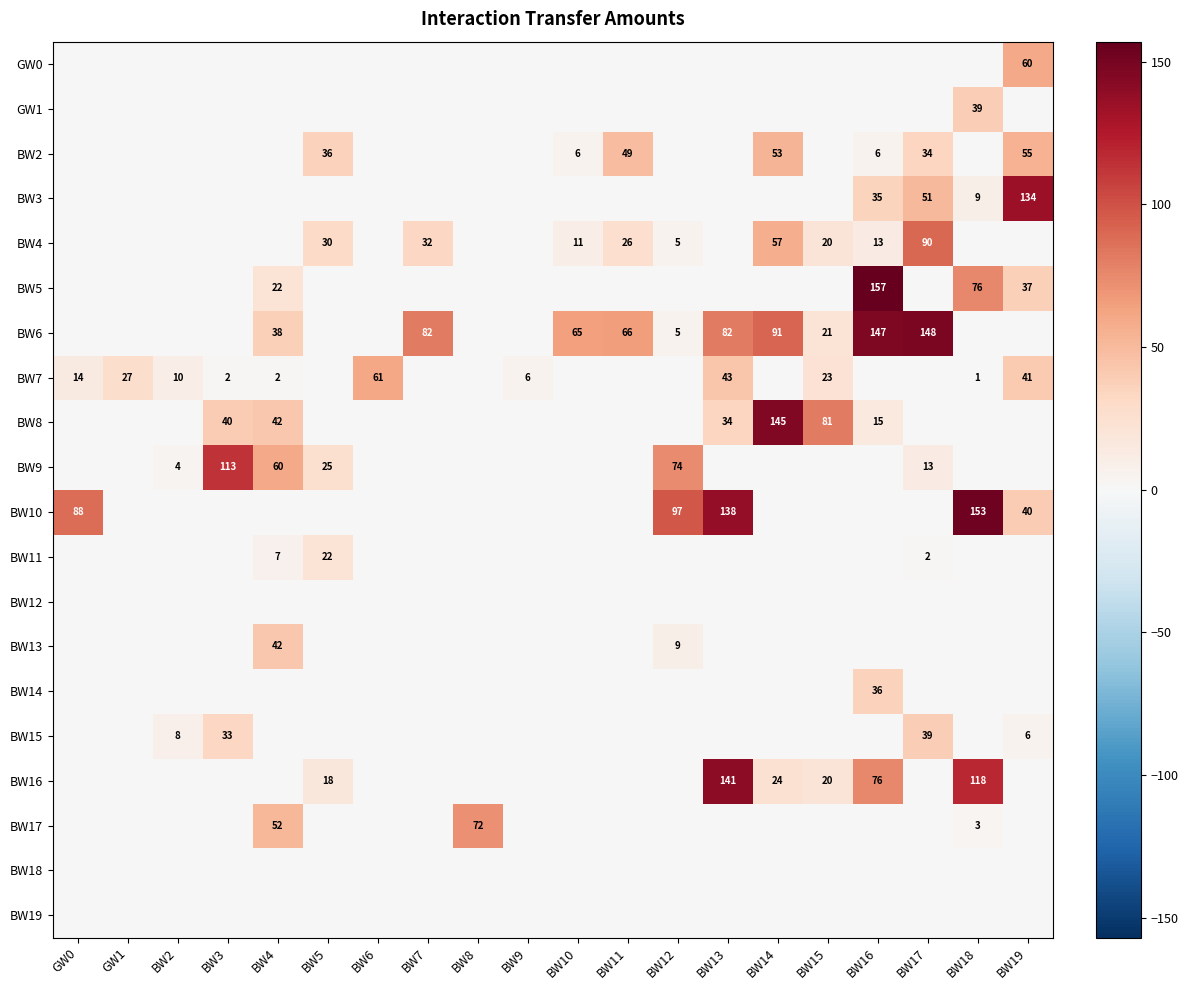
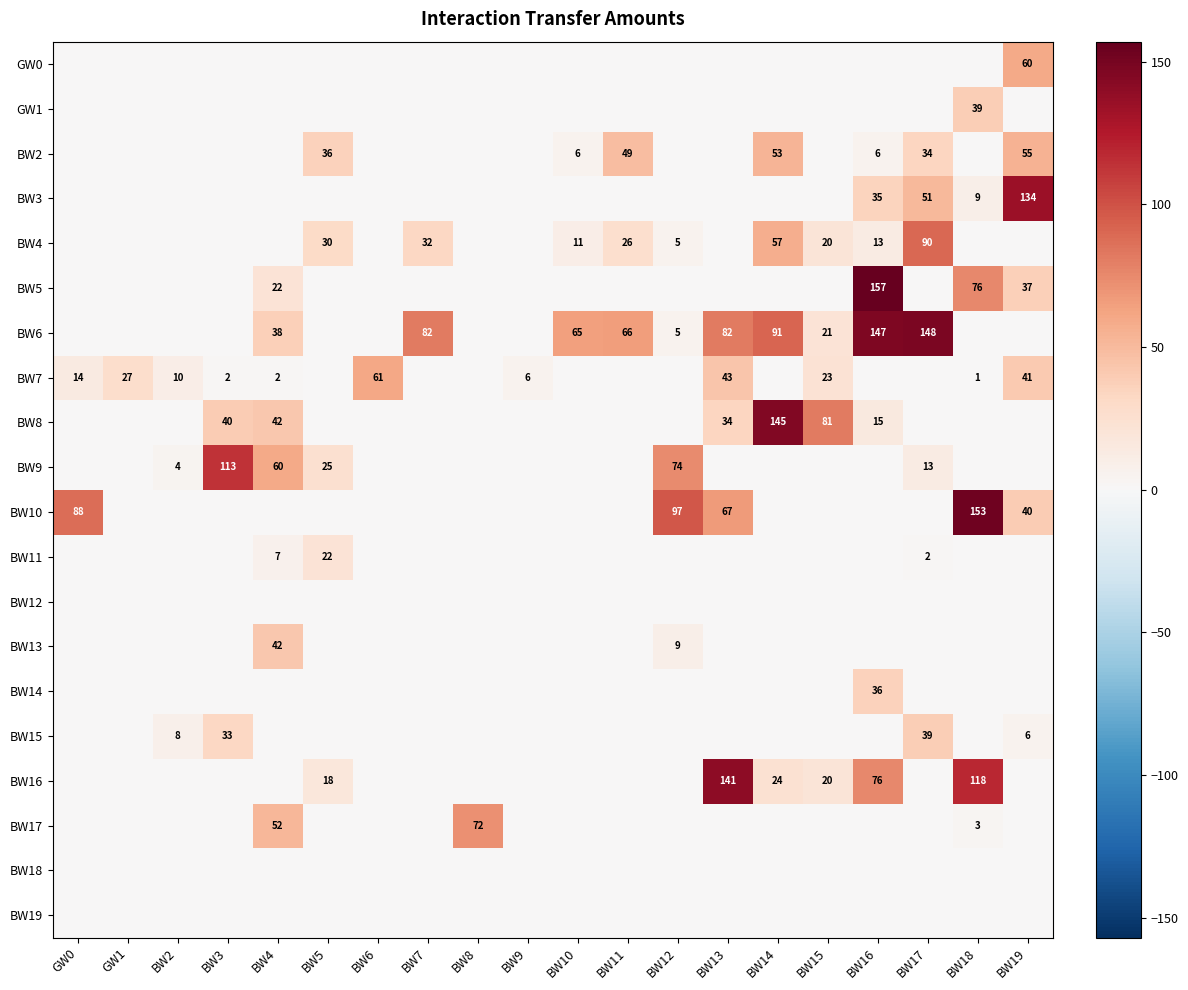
  {
    "GW0": {
      "BW19": 60
    },
    "GW1": {
      "BW18": 39
    },
    "BW2": {
      "BW5": 36,
      "BW10": 6,
      "BW11": 49,
      "BW14": 53,
      "BW16": 6,
      "BW17": 34,
      "BW19": 55
    },
    "BW3": {
      "BW16": 35,
      "BW17": 51,
      "BW18": 9,
      "BW19": 134
    },
    "BW4": {
      "BW5": 30,
      "BW7": 32,
      "BW10": 11,
      "BW11": 26,
      "BW12": 5,
      "BW14": 57,
      "BW15": 20,
      "BW16": 13,
      "BW17": 90
    },
    "BW5": {
      "BW4": 22,
      "BW16": 157,
      "BW18": 76,
      "BW19": 37
    },
    "BW6": {
      "BW4": 38,
      "BW7": 82,
      "BW10": 65,
      "BW11": 66,
      "BW12": 5,
      "BW13": 82,
      "BW14": 91,
      "BW15": 21,
      "BW16": 147,
      "BW17": 148
    },
    "BW7": {
      "GW0": 14,
      "GW1": 27,
      "BW2": 10,
      "BW3": 2,
      "BW4": 2,
      "BW6": 61,
      "BW9": 6,
      "BW13": 43,
      "BW15": 23,
      "BW18": 1,
      "BW19": 41
    },
    "BW8": {
      "BW3": 40,
      "BW4": 42,
      "BW13": 34,
      "BW14": 145,
      "BW15": 81,
      "BW16": 15
    },
    "BW9": {
      "BW2": 4,
      "BW3": 113,
      "BW4": 60,
      "BW5": 25,
      "BW12": 74,
      "BW17": 13
    },
    "BW10": {
      "GW0": 88,
      "BW12": 97,
-     "BW13": 138,
+     "BW13": 67,
      "BW18": 153,
      "BW19": 40
    },
    "BW11": {
      "BW4": 7,
      "BW5": 22,
      "BW17": 2
    },
    "BW13": {
      "BW4": 42,
      "BW12": 9
    },
    "BW14": {
      "BW16": 36
    },
    "BW15": {
      "BW2": 8,
      "BW3": 33,
      "BW17": 39,
      "BW19": 6
    },
    "BW16": {
      "BW5": 18,
      "BW13": 141,
      "BW14": 24,
      "BW15": 20,
      "BW16": 76,
      "BW18": 118
    },
    "BW17": {
      "BW4": 52,
      "BW8": 72,
      "BW18": 3
    }
  }
